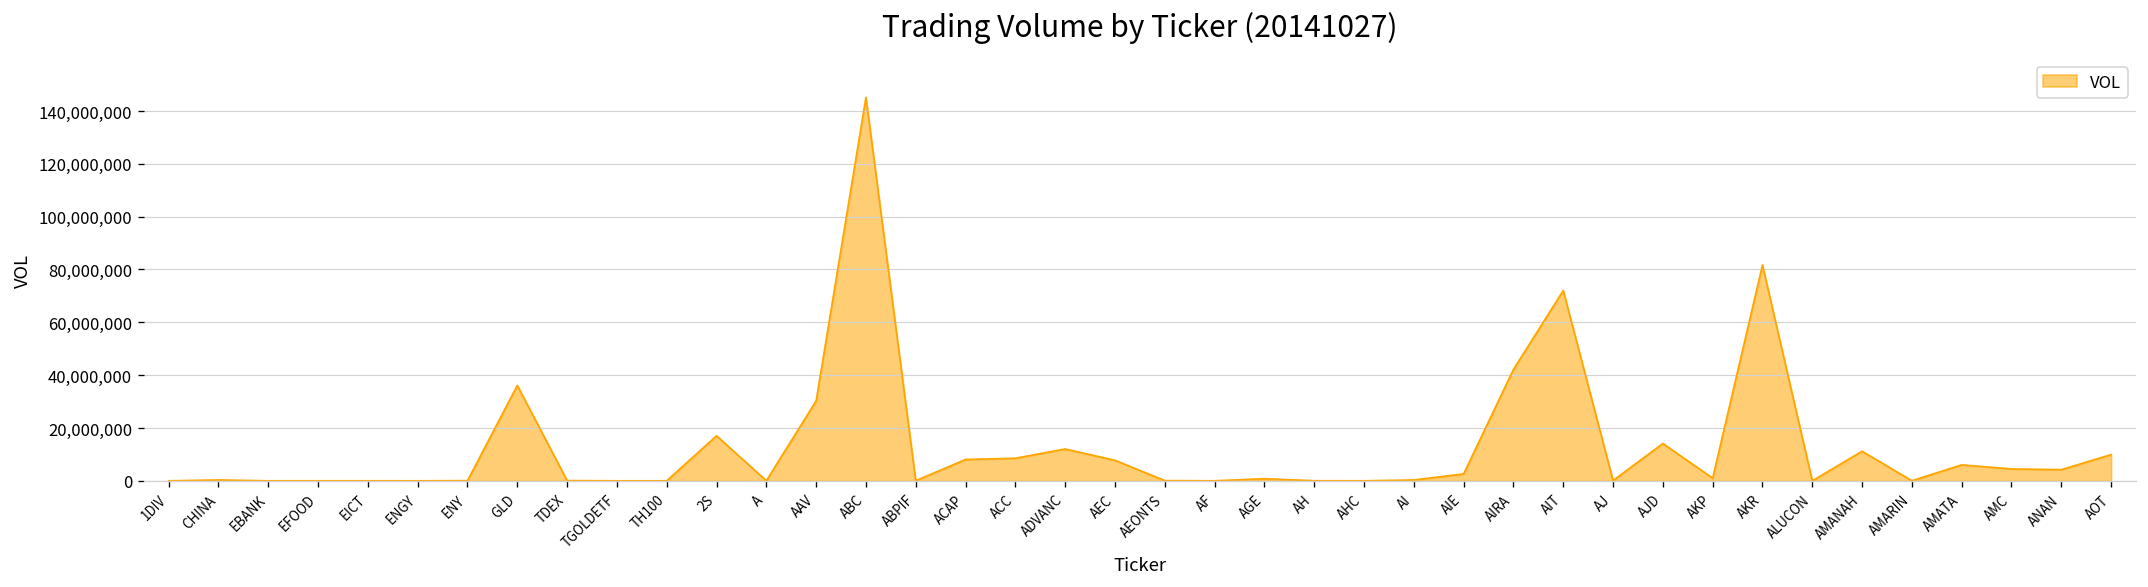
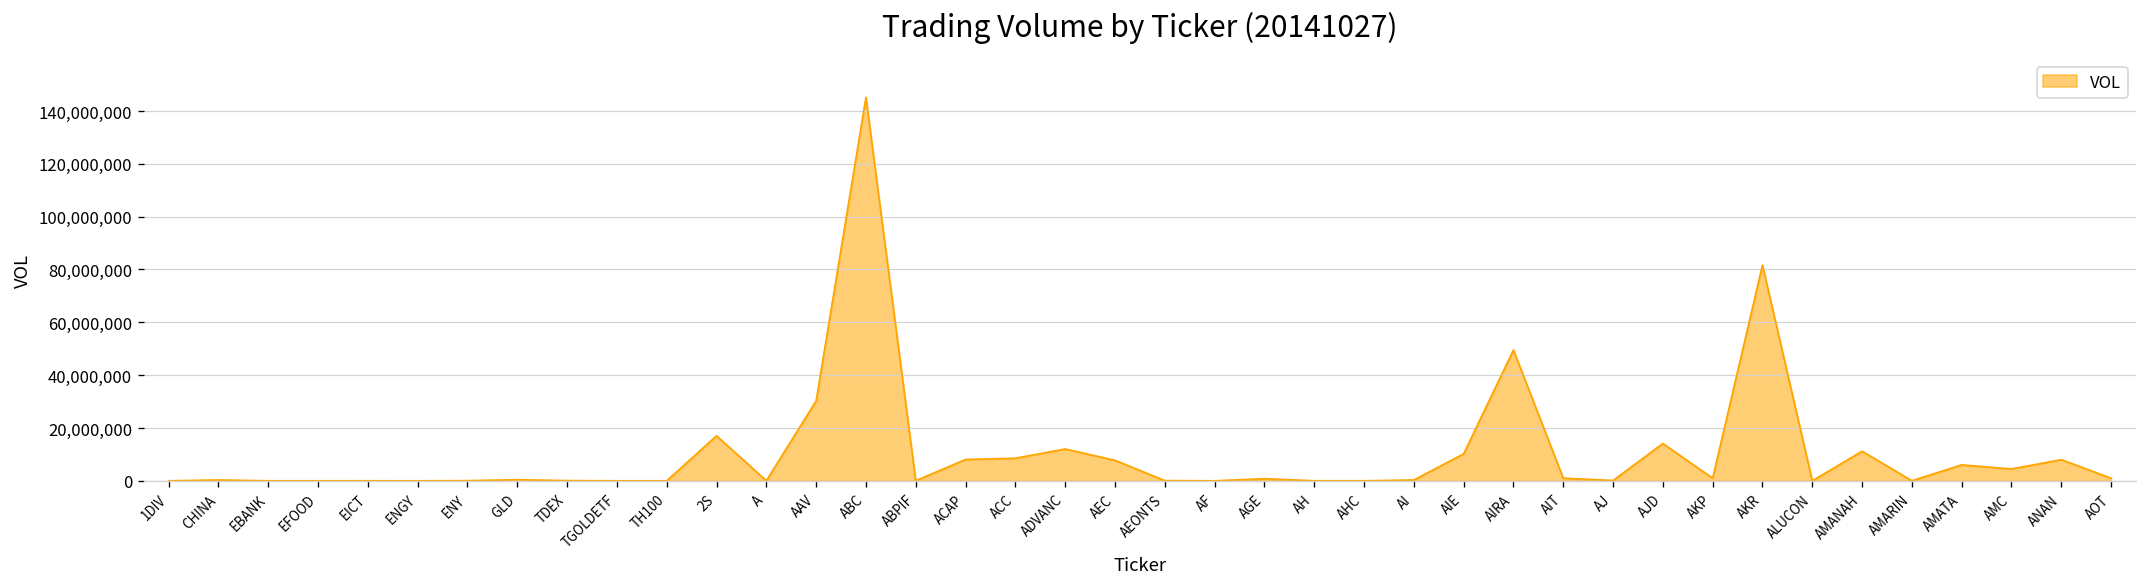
  {
    "1DIV": "0",
    "CHINA": "0",
    "EBANK": "0",
    "EFOOD": "0",
    "EICT": "0",
    "ENGY": "0",
    "ENY": "0",
-   "GLD": "36,000,000",
+   "GLD": "0",
    "TDEX": "0",
    "TGOLDETF": "0",
    "TH100": "0",
    "2S": "17,000,000",
    "A": "0",
    "AAV": "30,000,000",
    "ABC": "145,000,000",
    "ABPIF": "0",
    "ACAP": "8,000,000",
    "ACC": "9,000,000",
    "ADVANC": "12,000,000",
    "AEC": "8,000,000",
    "AEONTS": "0",
    "AF": "0",
    "AGE": "1,000,000",
    "AH": "0",
    "AHC": "0",
    "AI": "0",
-   "AIE": "3,000,000",
-   "AIRA": "42,000,000",
-   "AIT": "72,000,000",
+   "AIE": "10,000,000",
+   "AIRA": "50,000,000",
+   "AIT": "1,000,000",
    "AJ": "0",
    "AJD": "14,000,000",
    "AKP": "1,000,000",
    "AKR": "82,000,000",
    "ALUCON": "0",
    "AMANAH": "11,000,000",
    "AMARIN": "0",
    "AMATA": "6,000,000",
    "AMC": "4,000,000",
-   "ANAN": "4,000,000",
-   "AOT": "10,000,000"
+   "ANAN": "8,000,000",
+   "AOT": "1,000,000"
  }
